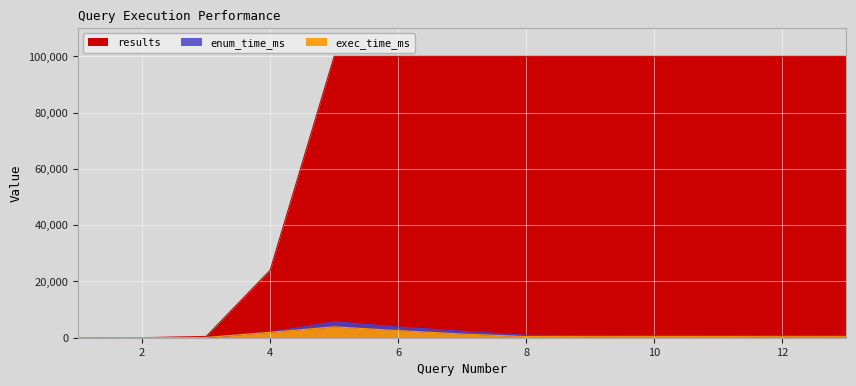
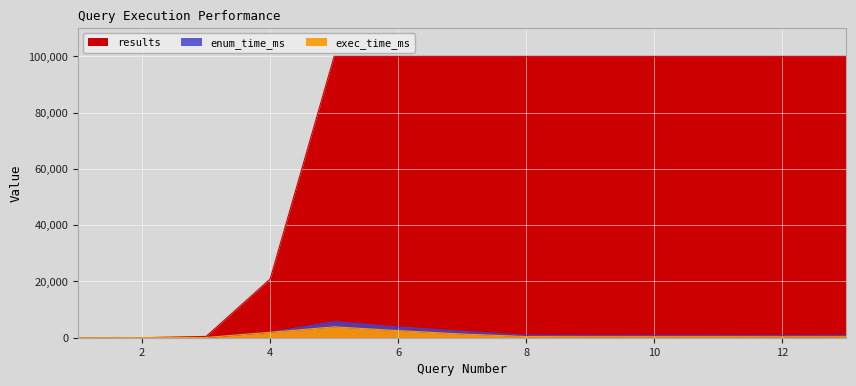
  {
    "results": {
-     "4": "24,000",
+     "4": "21,000",
      "6": "100,000",
      "8": "100,000",
      "10": "100,000",
      "12": "100,000"
    },
    "enum_time_ms": {
      "6": "4,000"
    },
    "exec_time_ms": {
      "6": "3,000"
    }
  }
